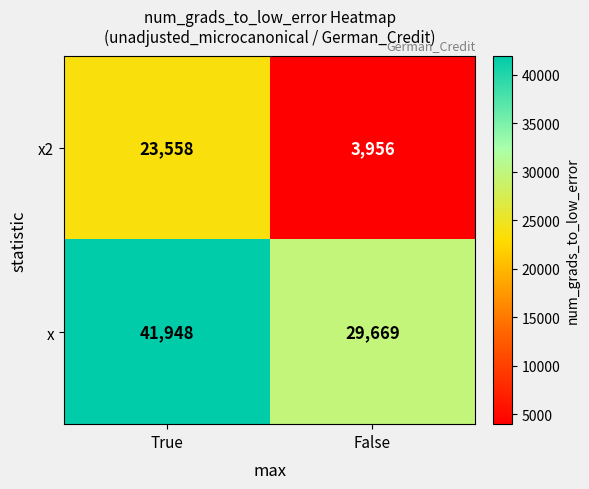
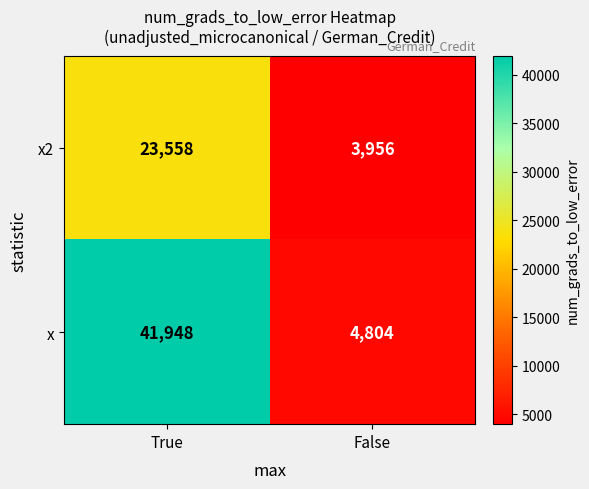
  {
    "x2": {
      "True": "23,558",
      "False": "3,956"
    },
    "x": {
      "True": "41,948",
-     "False": "29,669"
+     "False": "4,804"
    }
  }
